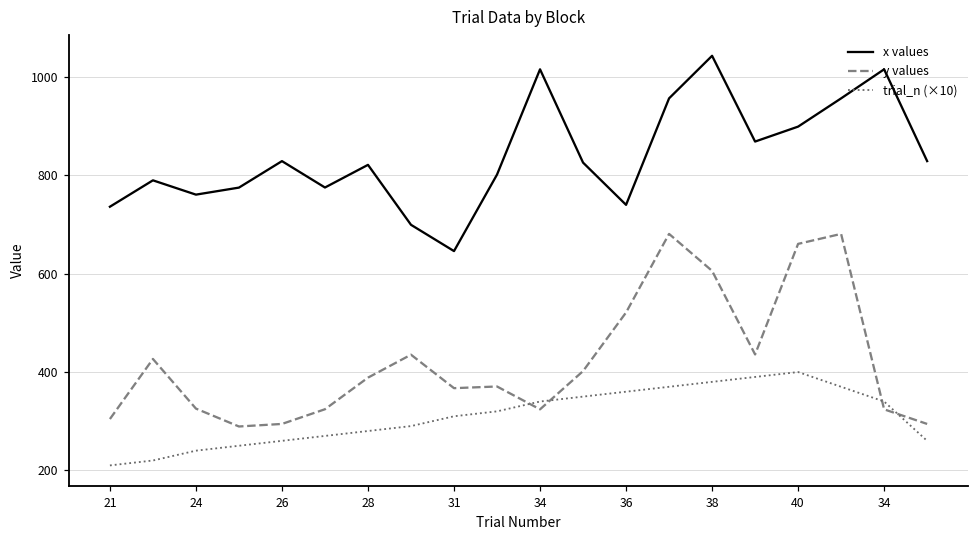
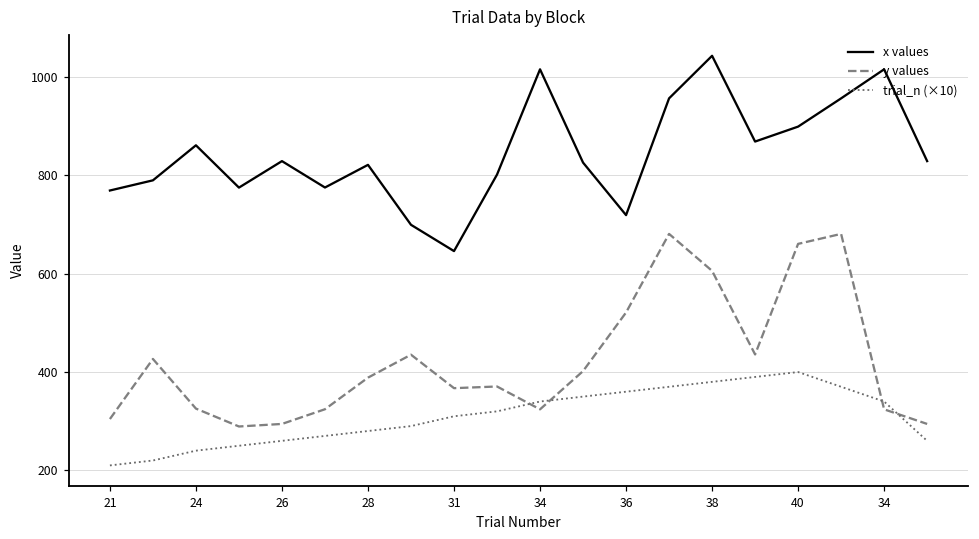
  {
    "x values": {
-     "21": 740,
-     "24": 760,
+     "21": 770,
+     "24": 860,
      "26": 830,
      "28": 820,
      "31": 650,
-     "36": 740,
+     "36": 720,
      "38": 1040,
      "40": 900
    }
  }
